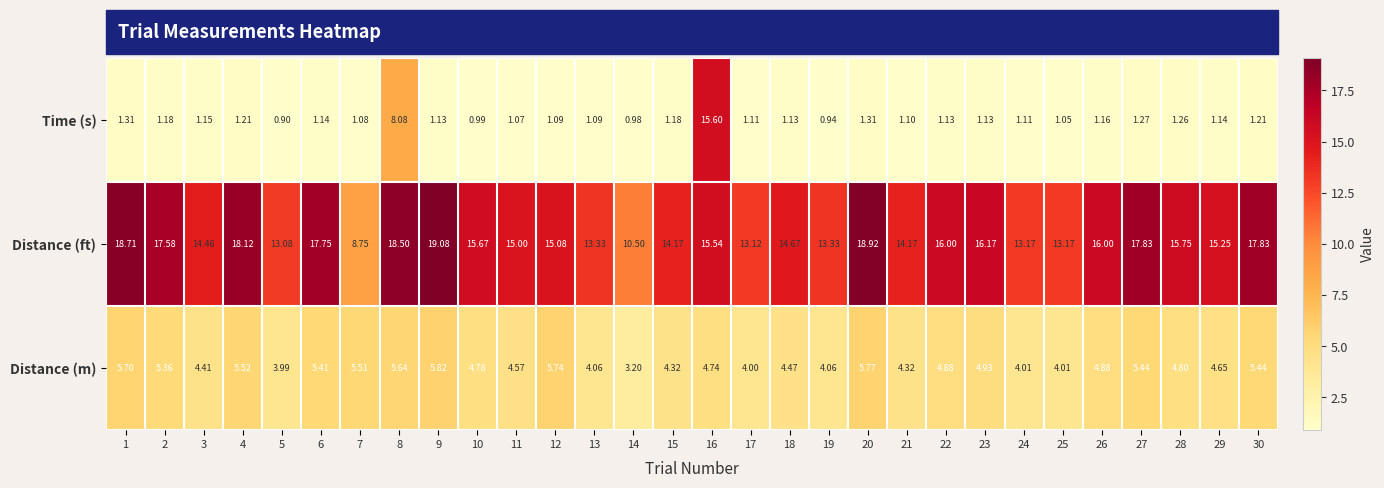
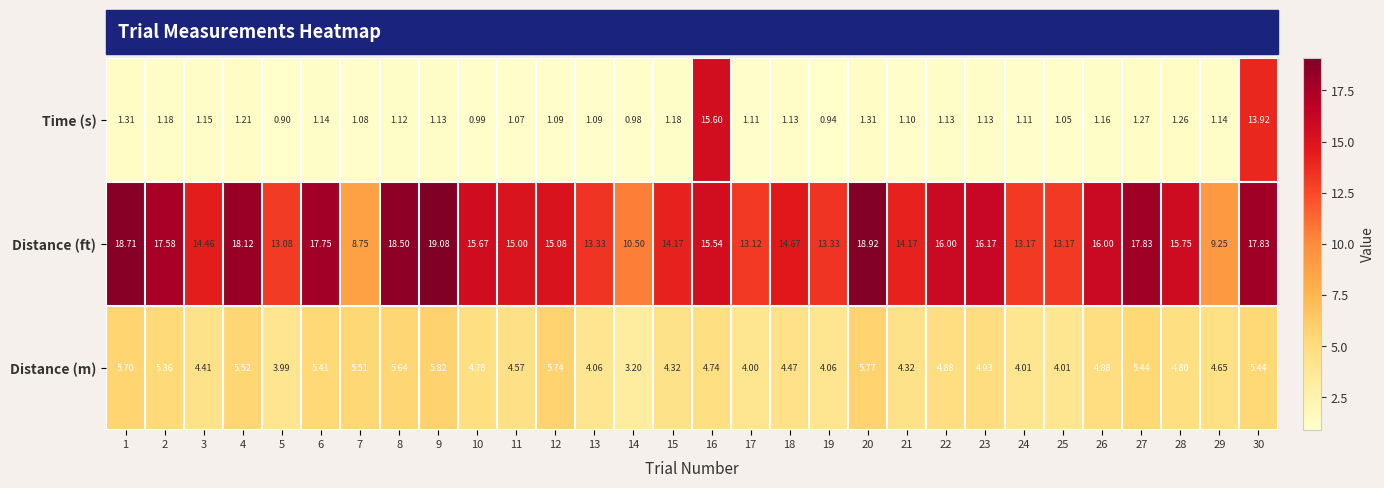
  {
    "Time (s)": {
      "1": 1.31,
      "2": 1.18,
      "3": 1.15,
      "4": 1.21,
      "5": 0.90,
      "6": 1.14,
      "7": 1.08,
-     "8": 8.08,
+     "8": 1.12,
      "9": 1.13,
      "10": 0.99,
      "11": 1.07,
      "12": 1.09,
      "13": 1.09,
      "14": 0.98,
      "15": 1.18,
      "16": 15.60,
      "17": 1.11,
      "18": 1.13,
      "19": 0.94,
      "20": 1.31,
      "21": 1.10,
      "22": 1.13,
      "23": 1.13,
      "24": 1.11,
      "25": 1.05,
      "26": 1.16,
      "27": 1.27,
      "28": 1.26,
      "29": 1.14,
-     "30": 1.21
+     "30": 13.92
    },
    "Distance (ft)": {
      "1": 18.71,
      "2": 17.58,
      "3": 14.46,
      "4": 18.12,
      "5": 13.08,
      "6": 17.75,
      "7": 8.75,
      "8": 18.50,
      "9": 19.08,
      "10": 15.67,
      "11": 15.00,
      "12": 15.08,
      "13": 13.33,
      "14": 10.50,
      "15": 14.17,
      "16": 15.54,
      "17": 13.12,
      "18": 14.67,
      "19": 13.33,
      "20": 18.92,
      "21": 14.17,
      "22": 16.00,
      "23": 16.17,
      "24": 13.17,
      "25": 13.17,
      "26": 16.00,
      "27": 17.83,
      "28": 15.75,
-     "29": 15.25,
+     "29": 9.25,
      "30": 17.83
    },
    "Distance (m)": {
      "1": 5.70,
      "2": 5.36,
      "3": 4.41,
      "4": 5.52,
      "5": 3.99,
      "6": 5.41,
      "7": 5.51,
      "8": 5.64,
      "9": 5.82,
      "10": 4.78,
      "11": 4.57,
      "12": 5.74,
      "13": 4.06,
      "14": 3.20,
      "15": 4.32,
      "16": 4.74,
      "17": 4.00,
      "18": 4.47,
      "19": 4.06,
      "20": 5.77,
      "21": 4.32,
      "22": 4.88,
      "23": 4.93,
      "24": 4.01,
      "25": 4.01,
      "26": 4.88,
      "27": 5.44,
      "28": 4.80,
      "29": 4.65,
      "30": 5.44
    }
  }
